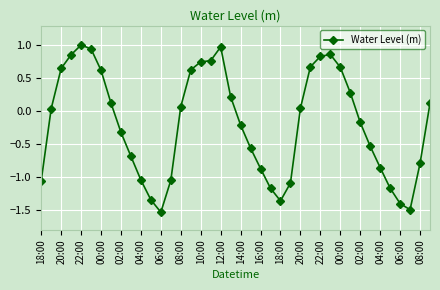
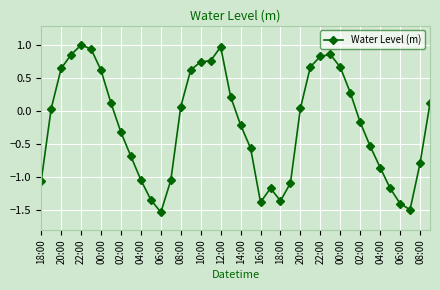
  {
    "10:00": 0.7,
    "12:00": 1.0,
    "14:00": -0.2,
-   "16:00": -0.9
+   "16:00": -1.4
  }
